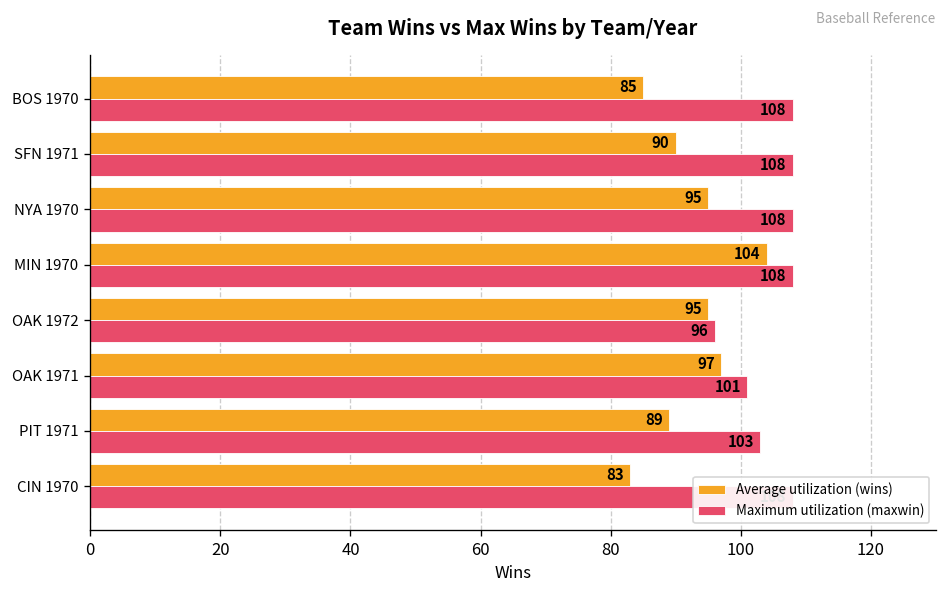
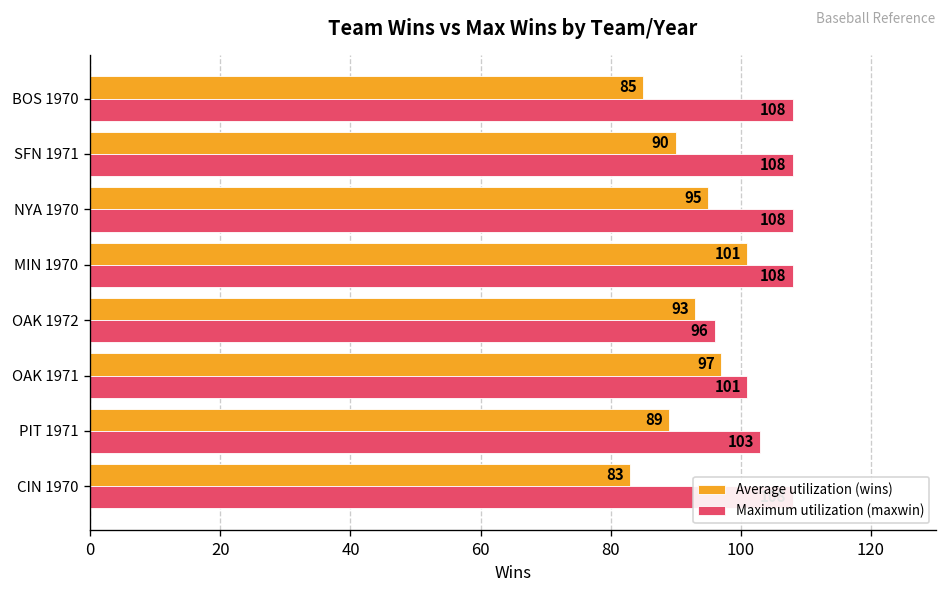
  {
    "Average utilization (wins)": {
      "BOS 1970": 85,
      "SFN 1971": 90,
      "NYA 1970": 95,
-     "MIN 1970": 104,
-     "OAK 1972": 95,
+     "MIN 1970": 101,
+     "OAK 1972": 93,
      "OAK 1971": 97,
      "PIT 1971": 89,
      "CIN 1970": 83
    },
    "Maximum utilization (maxwin)": {
      "BOS 1970": 108,
      "SFN 1971": 108,
      "NYA 1970": 108,
      "MIN 1970": 108,
      "OAK 1972": 96,
      "OAK 1971": 101,
      "PIT 1971": 103
    }
  }
